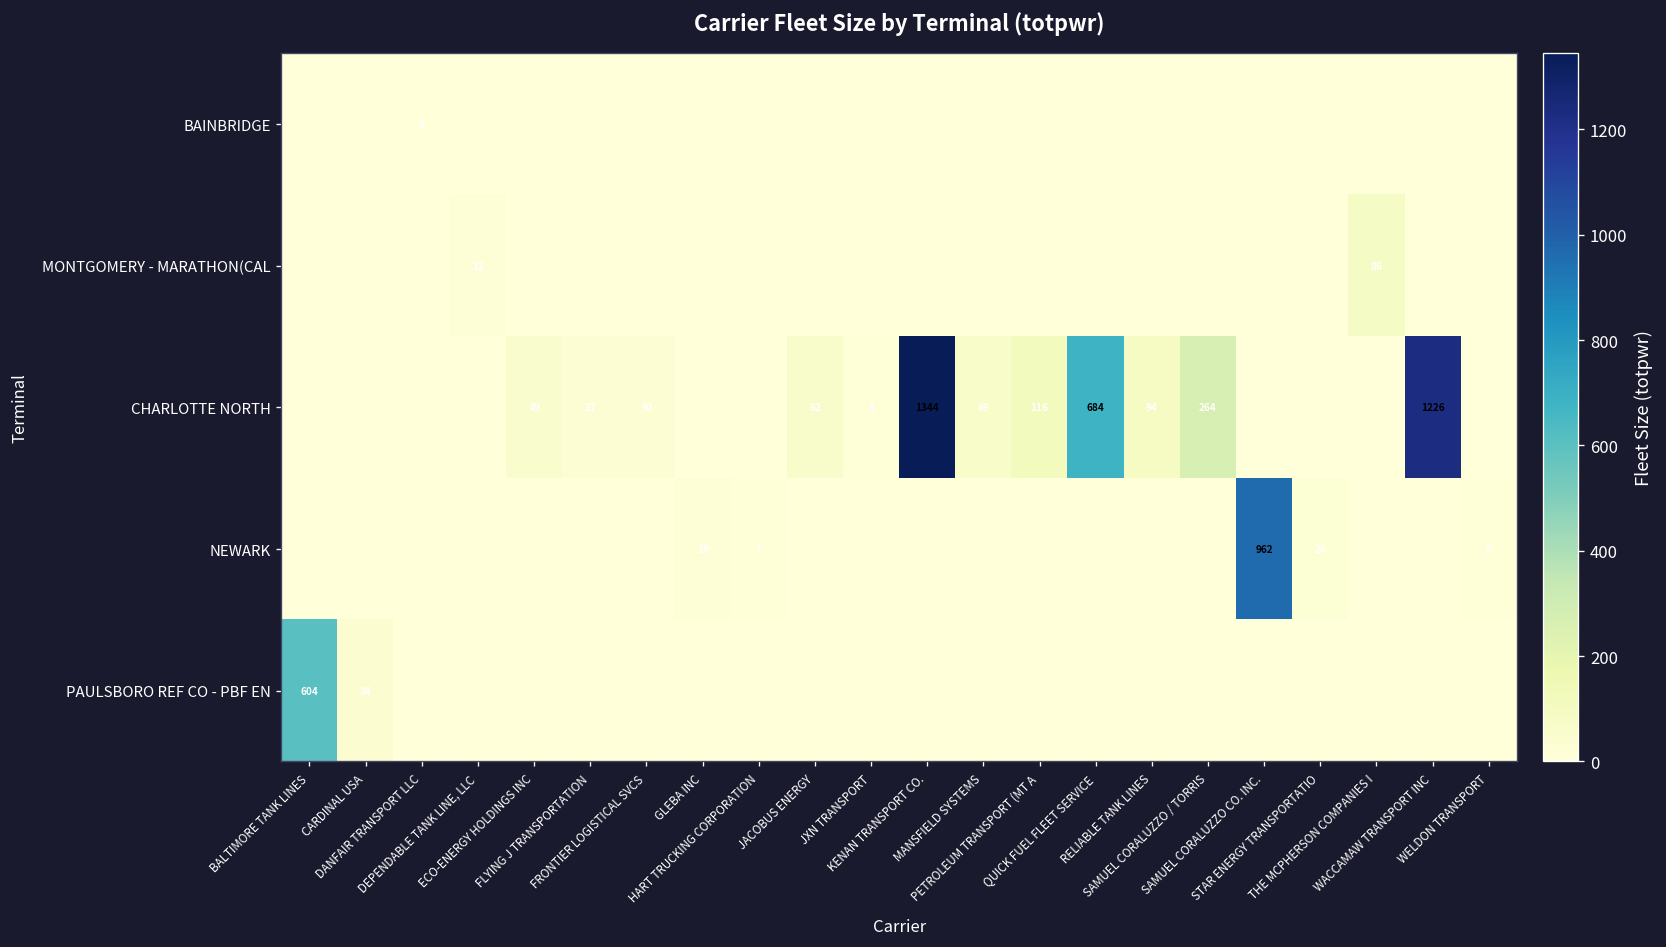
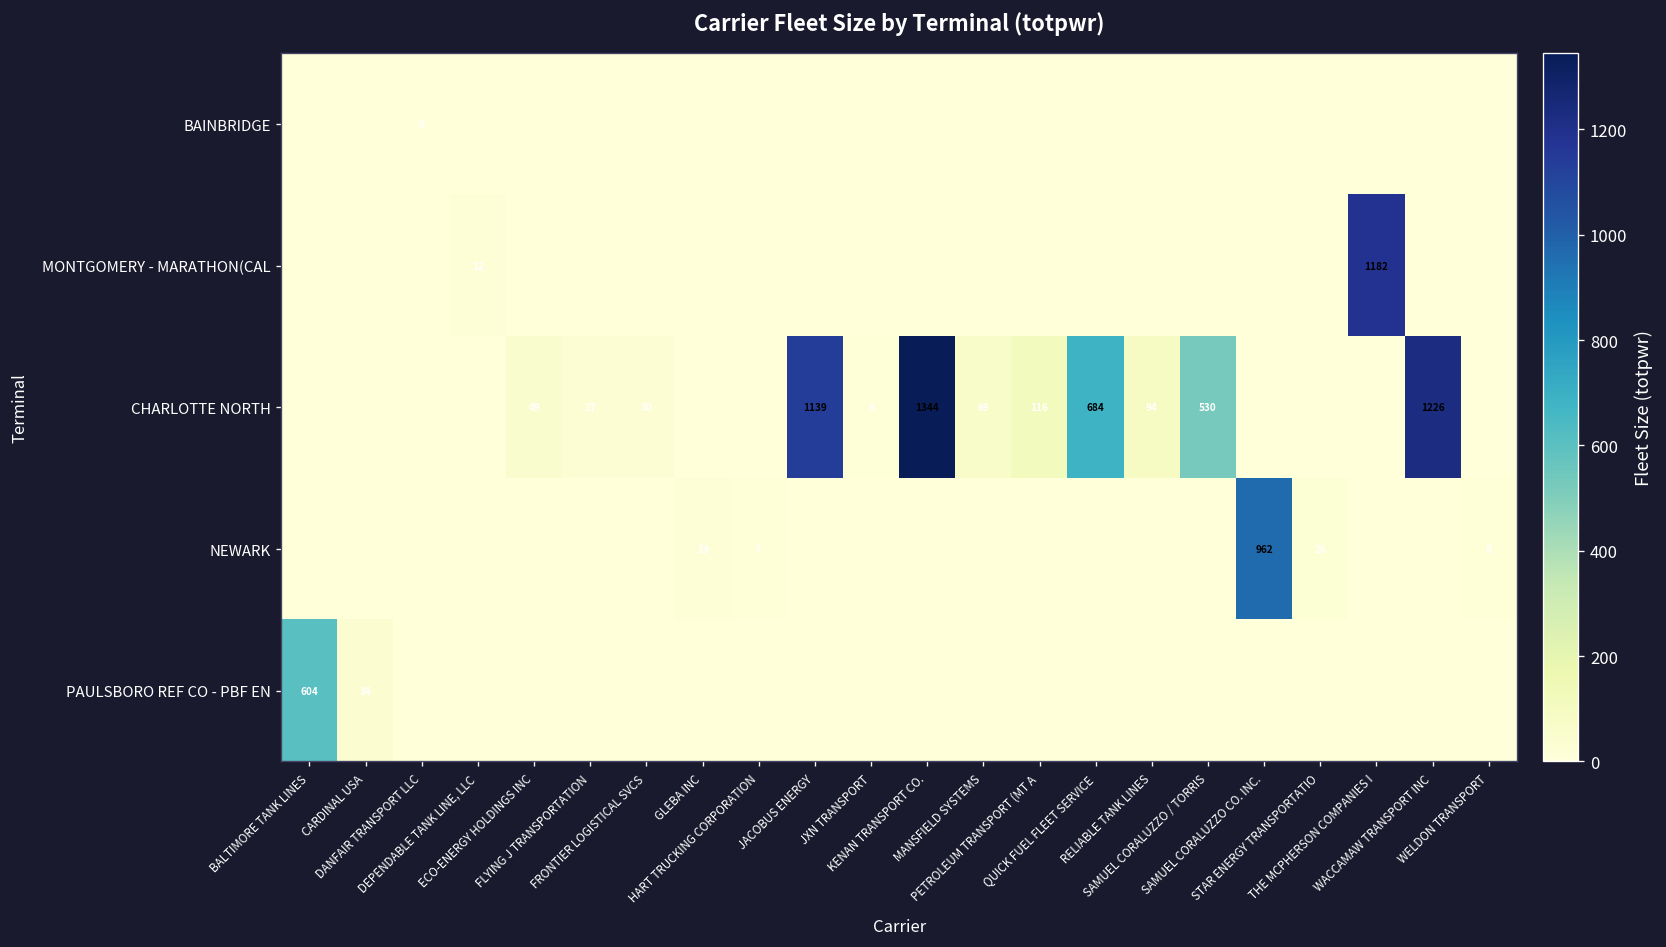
  {
    "MONTGOMERY - MARATHON(CAL": {
-     "THE MCPHERSON COMPANIES I": 86
+     "THE MCPHERSON COMPANIES I": 1182
    },
    "CHARLOTTE NORTH": {
      "ECO-ENERGY HOLDINGS INC": 49,
-     "JACOBUS ENERGY": 62,
+     "JACOBUS ENERGY": 1139,
      "KENAN TRANSPORT CO.": 1344,
      "MANSFIELD SYSTEMS": 69,
      "PETROLEUM TRANSPORT (MT A": 116,
      "QUICK FUEL FLEET SERVICE": 684,
      "RELIABLE TANK LINES": 94,
-     "SAMUEL CORALUZZO / TORRIS": 264,
+     "SAMUEL CORALUZZO / TORRIS": 530,
      "WACCAMAW TRANSPORT INC": 1226
    },
    "NEWARK": {
      "SAMUEL CORALUZZO CO. INC.": 962
    },
    "PAULSBORO REF CO - PBF EN": {
      "BALTIMORE TANK LINES": 604
    }
  }
